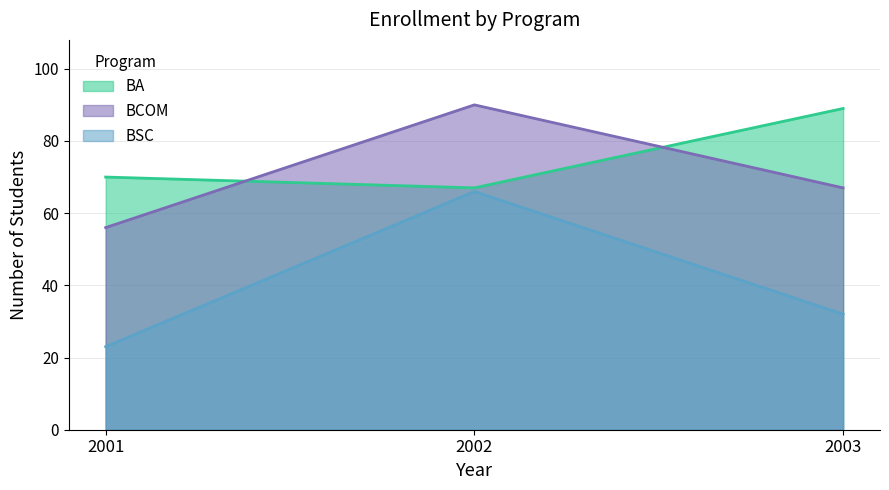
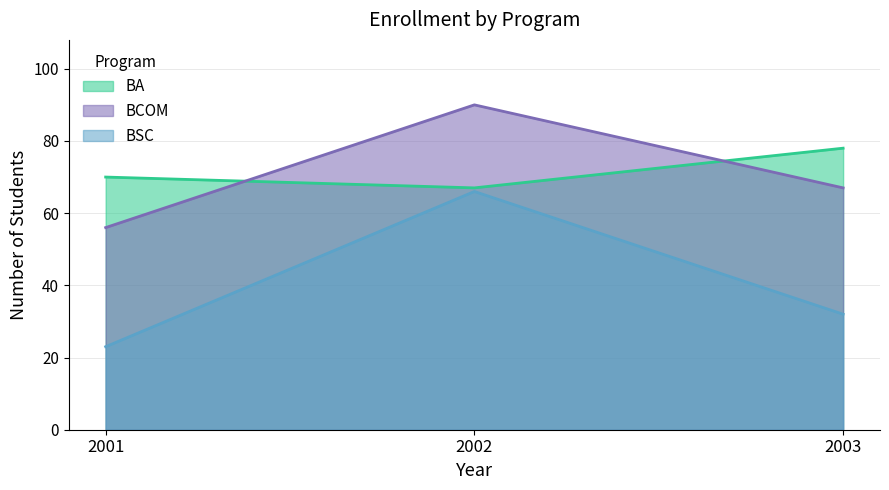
  {
    "BA": {
      "2001": 70,
      "2002": 67,
-     "2003": 89
+     "2003": 78
    }
  }
